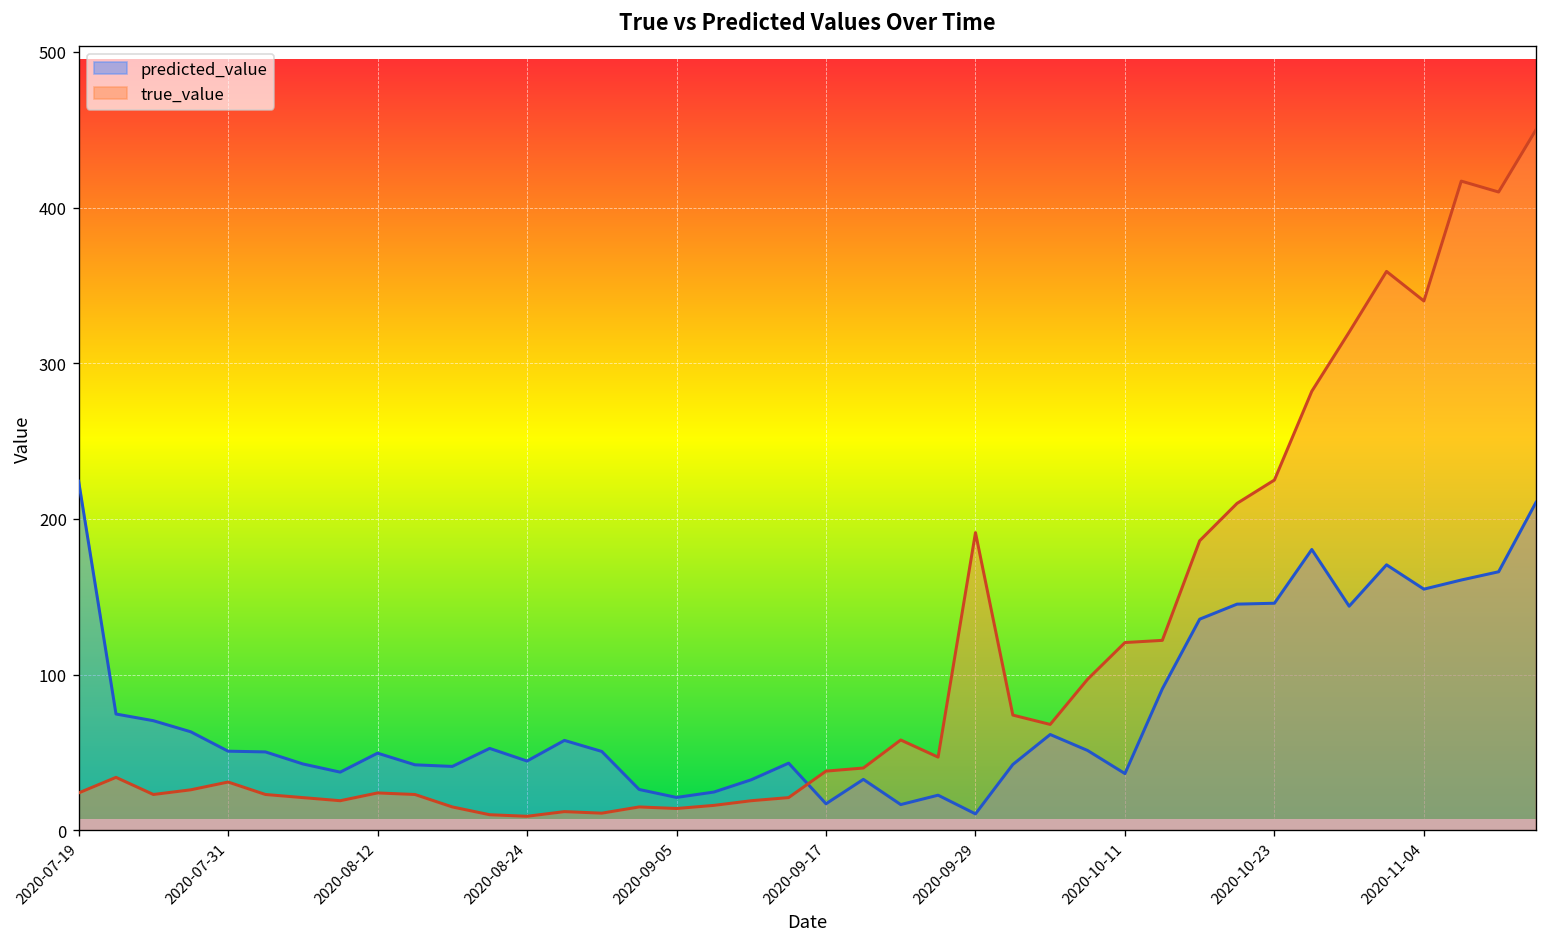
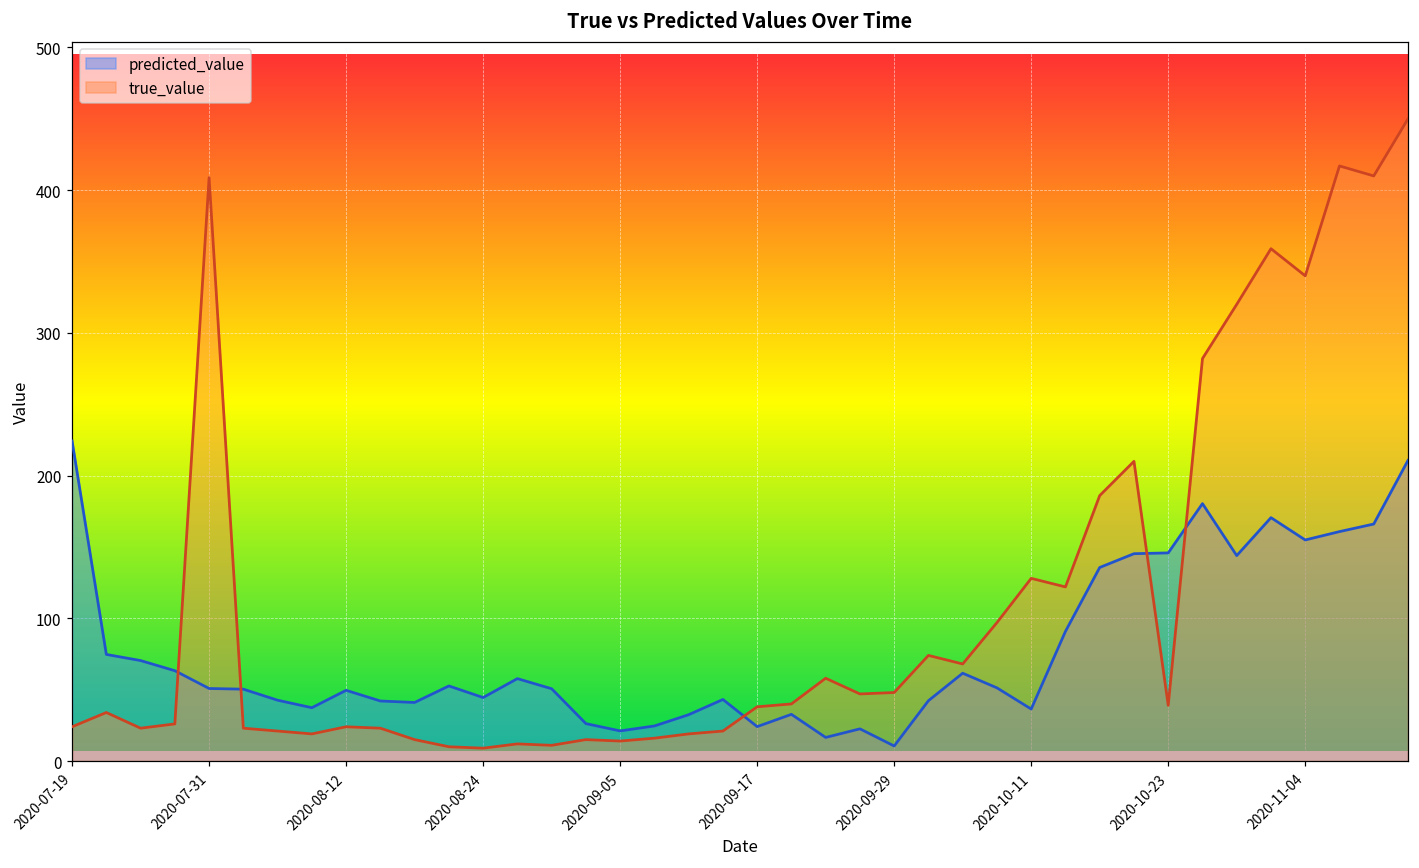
  {
    "predicted_value": {
      "2020-07-19": 224,
      "2020-07-31": 51,
      "2020-08-12": 50,
      "2020-08-24": 44,
      "2020-09-05": 21,
-     "2020-09-17": 17,
+     "2020-09-17": 24,
      "2020-09-29": 11,
      "2020-10-11": 36,
      "2020-10-23": 146,
      "2020-11-04": 155
    },
    "true_value": {
      "2020-07-19": 24,
-     "2020-07-31": 31,
+     "2020-07-31": 409,
      "2020-08-12": 24,
      "2020-08-24": 9,
      "2020-09-05": 14,
      "2020-09-17": 38,
-     "2020-09-29": 191,
-     "2020-10-11": 121,
-     "2020-10-23": 225,
+     "2020-09-29": 48,
+     "2020-10-11": 128,
+     "2020-10-23": 39,
      "2020-11-04": 340
    }
  }
